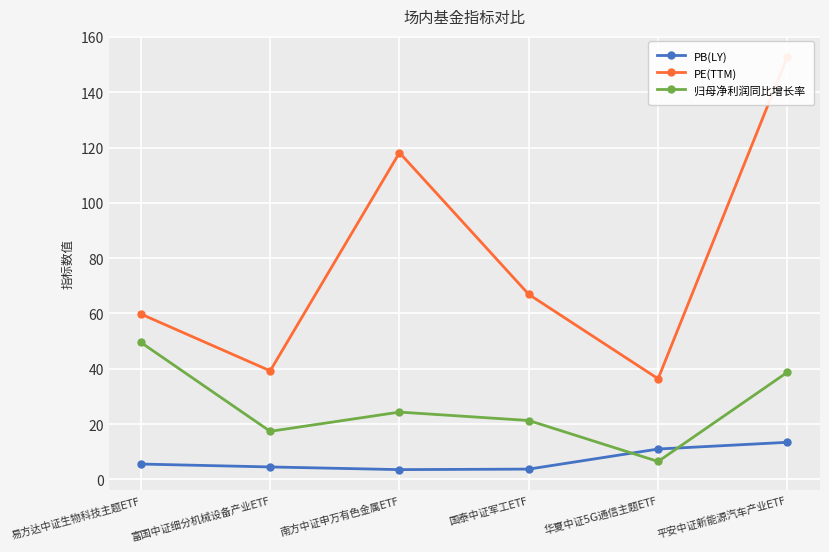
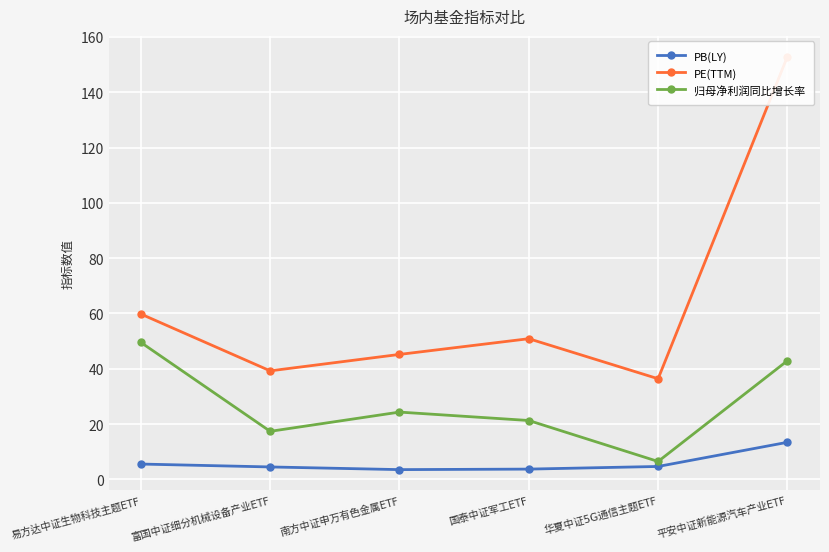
  {
    "PB(LY)": {
      "易方达中证生物科技主题ETF": 6,
      "富国中证细分机械设备产业ETF": 5,
      "南方中证申万有色金属ETF": 4,
      "国泰中证军工ETF": 4,
-     "华夏中证5G通信主题ETF": 11,
+     "华夏中证5G通信主题ETF": 5,
      "平安中证新能源汽车产业ETF": 13
    },
    "PE(TTM)": {
      "易方达中证生物科技主题ETF": 60,
      "富国中证细分机械设备产业ETF": 39,
-     "南方中证申万有色金属ETF": 118,
-     "国泰中证军工ETF": 67,
+     "南方中证申万有色金属ETF": 45,
+     "国泰中证军工ETF": 51,
      "华夏中证5G通信主题ETF": 36
    },
    "归母净利润同比增长率": {
      "易方达中证生物科技主题ETF": 50,
      "富国中证细分机械设备产业ETF": 17,
      "南方中证申万有色金属ETF": 24,
      "国泰中证军工ETF": 21,
      "华夏中证5G通信主题ETF": 6,
-     "平安中证新能源汽车产业ETF": 39
+     "平安中证新能源汽车产业ETF": 43
    }
  }
